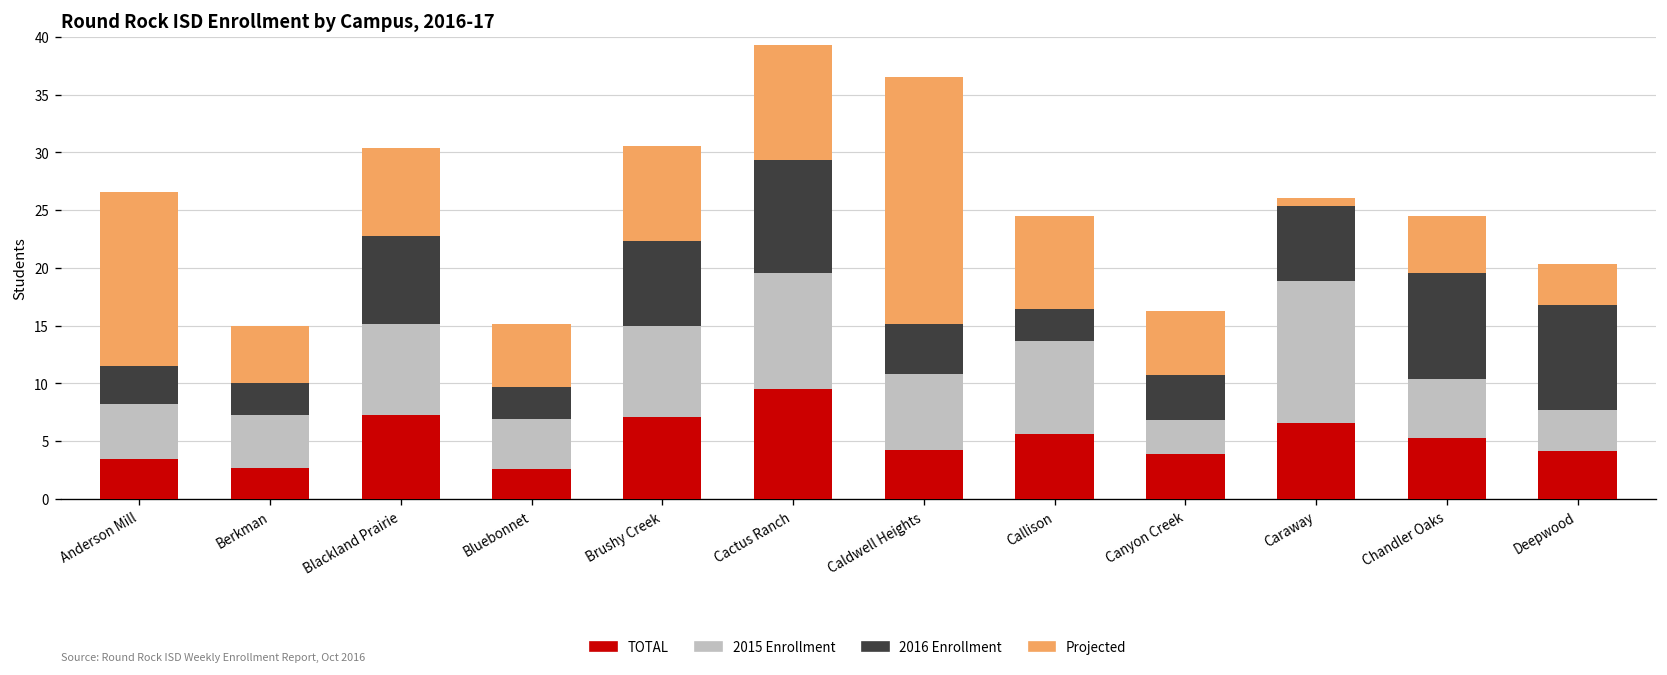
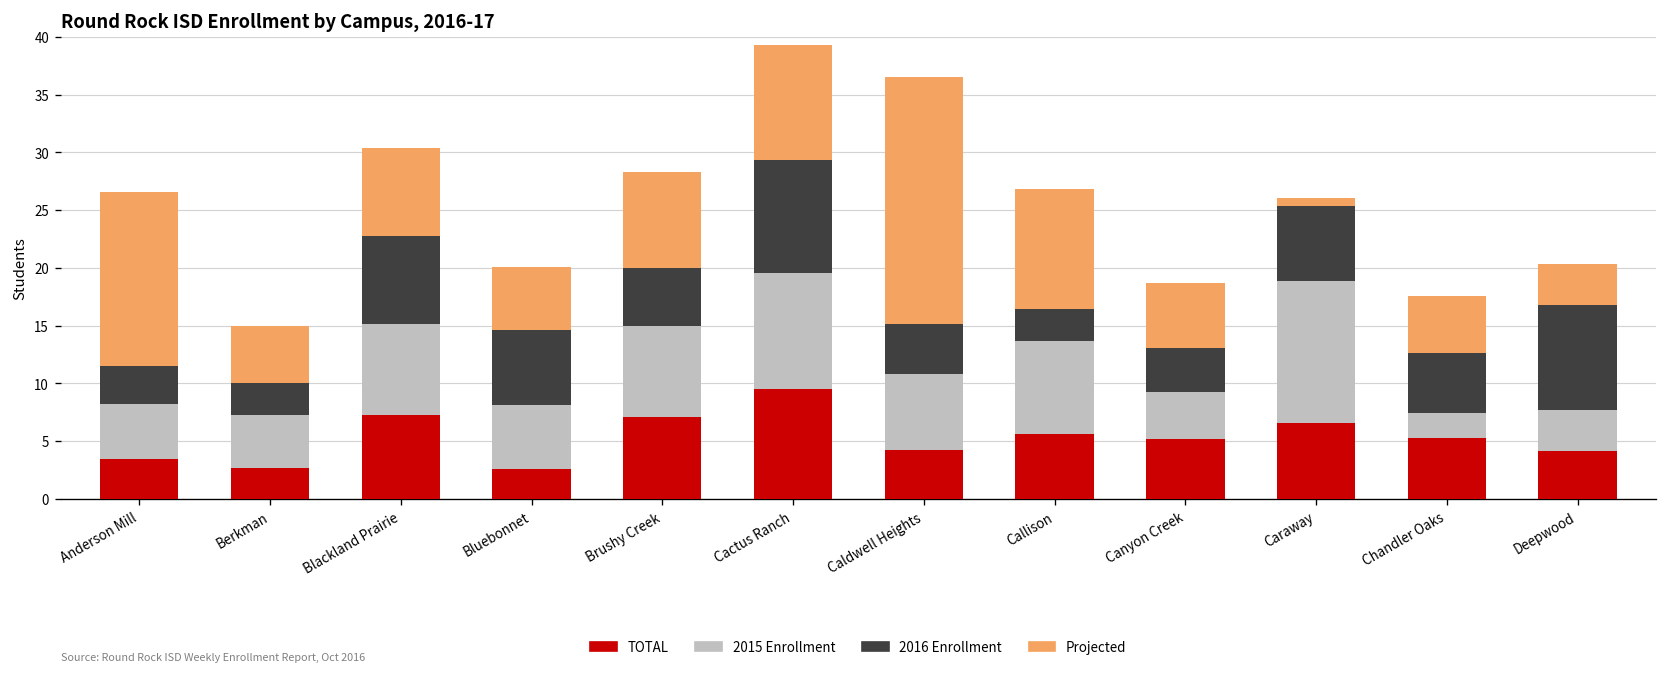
  {
    "TOTAL": {
      "Anderson Mill": 3,
      "Berkman": 3,
      "Blackland Prairie": 7,
      "Bluebonnet": 3,
      "Brushy Creek": 7,
      "Cactus Ranch": 10,
      "Caldwell Heights": 4,
      "Callison": 6,
-     "Canyon Creek": 4,
+     "Canyon Creek": 5,
      "Caraway": 7,
      "Chandler Oaks": 5,
      "Deepwood": 4
    },
    "2015 Enrollment": {
      "Anderson Mill": 5,
      "Berkman": 5,
      "Blackland Prairie": 8,
-     "Bluebonnet": 4,
+     "Bluebonnet": 6,
      "Brushy Creek": 8,
      "Cactus Ranch": 10,
      "Caldwell Heights": 7,
      "Callison": 8,
-     "Canyon Creek": 3,
+     "Canyon Creek": 4,
      "Caraway": 12,
-     "Chandler Oaks": 5,
+     "Chandler Oaks": 2,
      "Deepwood": 4
    },
    "2016 Enrollment": {
      "Anderson Mill": 3,
      "Berkman": 3,
      "Blackland Prairie": 8,
-     "Bluebonnet": 3,
-     "Brushy Creek": 7,
+     "Bluebonnet": 7,
+     "Brushy Creek": 5,
      "Cactus Ranch": 10,
      "Caldwell Heights": 4,
      "Callison": 3,
      "Canyon Creek": 4,
      "Caraway": 6,
-     "Chandler Oaks": 9,
+     "Chandler Oaks": 5,
      "Deepwood": 9
    },
    "Projected": {
      "Anderson Mill": 15,
      "Berkman": 5,
      "Blackland Prairie": 8,
      "Bluebonnet": 5,
      "Brushy Creek": 8,
      "Cactus Ranch": 10,
      "Caldwell Heights": 21,
-     "Callison": 8,
+     "Callison": 10,
      "Canyon Creek": 6,
      "Caraway": 1,
      "Chandler Oaks": 5,
      "Deepwood": 4
    }
  }
